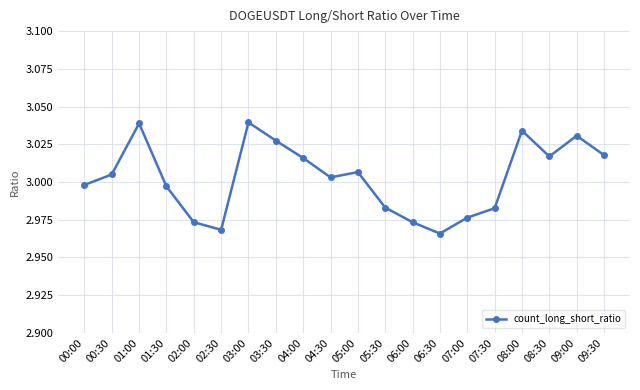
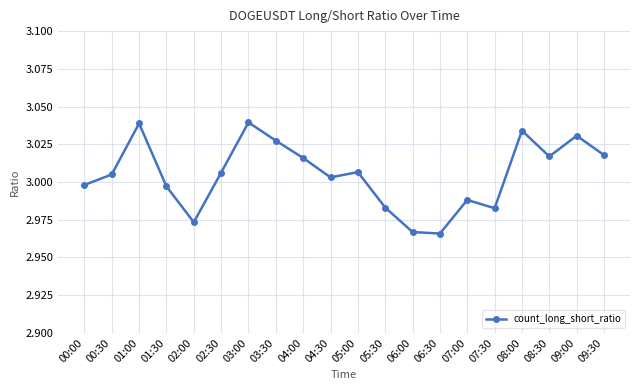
  {
    "00:00": 2.998,
    "00:30": 3.005,
    "01:00": 3.039,
    "01:30": 2.997,
    "02:00": 2.973,
-   "02:30": 2.968,
+   "02:30": 3.006,
    "03:00": 3.039,
    "03:30": 3.027,
    "04:00": 3.016,
    "04:30": 3.003,
    "05:00": 3.007,
    "05:30": 2.983,
-   "06:00": 2.973,
+   "06:00": 2.967,
    "06:30": 2.966,
-   "07:00": 2.976,
+   "07:00": 2.988,
    "07:30": 2.983,
    "08:00": 3.034,
    "08:30": 3.017,
    "09:00": 3.031,
    "09:30": 3.018
  }
